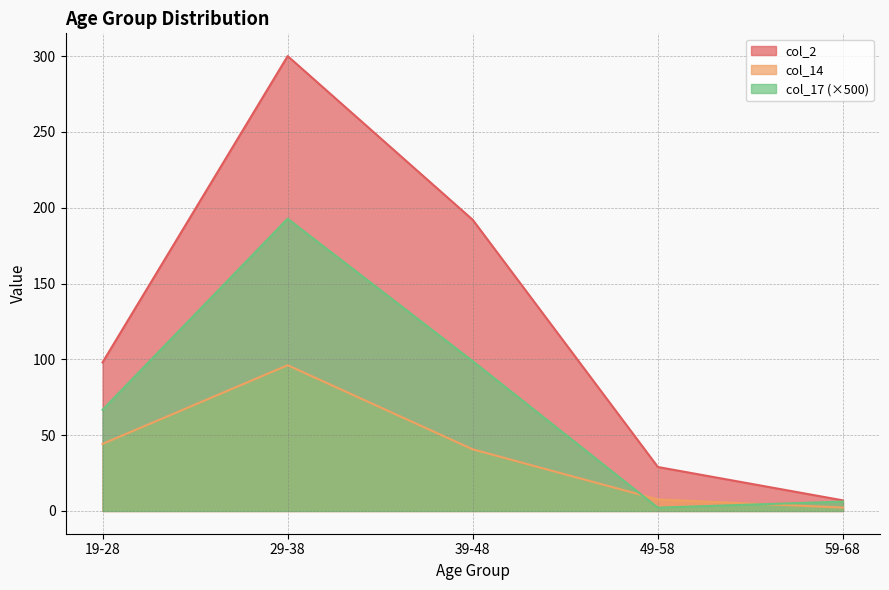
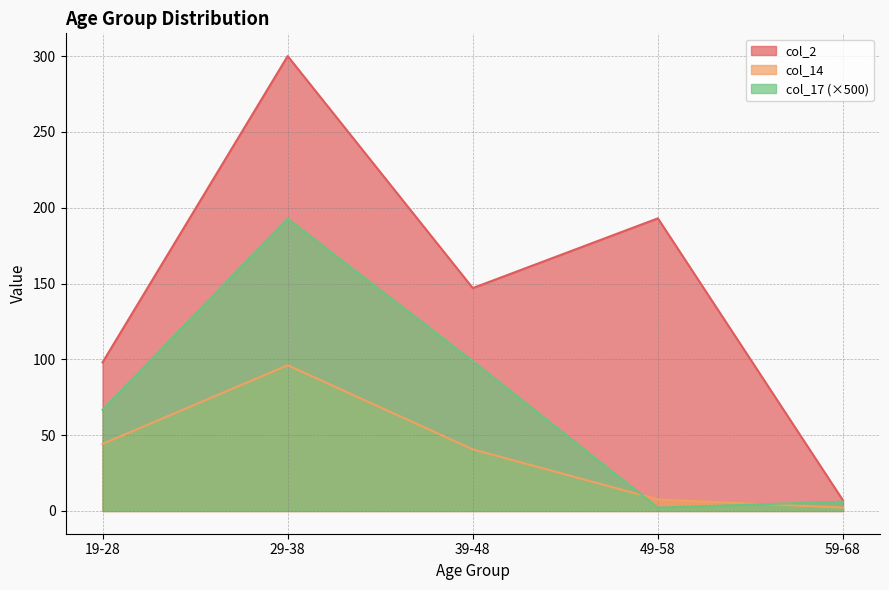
  {
    "col_2": {
      "19-28": 98,
      "29-38": 300,
-     "39-48": 192,
-     "49-58": 29
+     "39-48": 147,
+     "49-58": 193
    },
    "col_14": {
      "19-28": 44,
      "29-38": 96,
      "39-48": 41,
      "49-58": 8,
      "59-68": 2
    },
    "col_17 (×500)": {
      "19-28": 67,
      "29-38": 193,
      "39-48": 99,
      "49-58": 2
    }
  }
